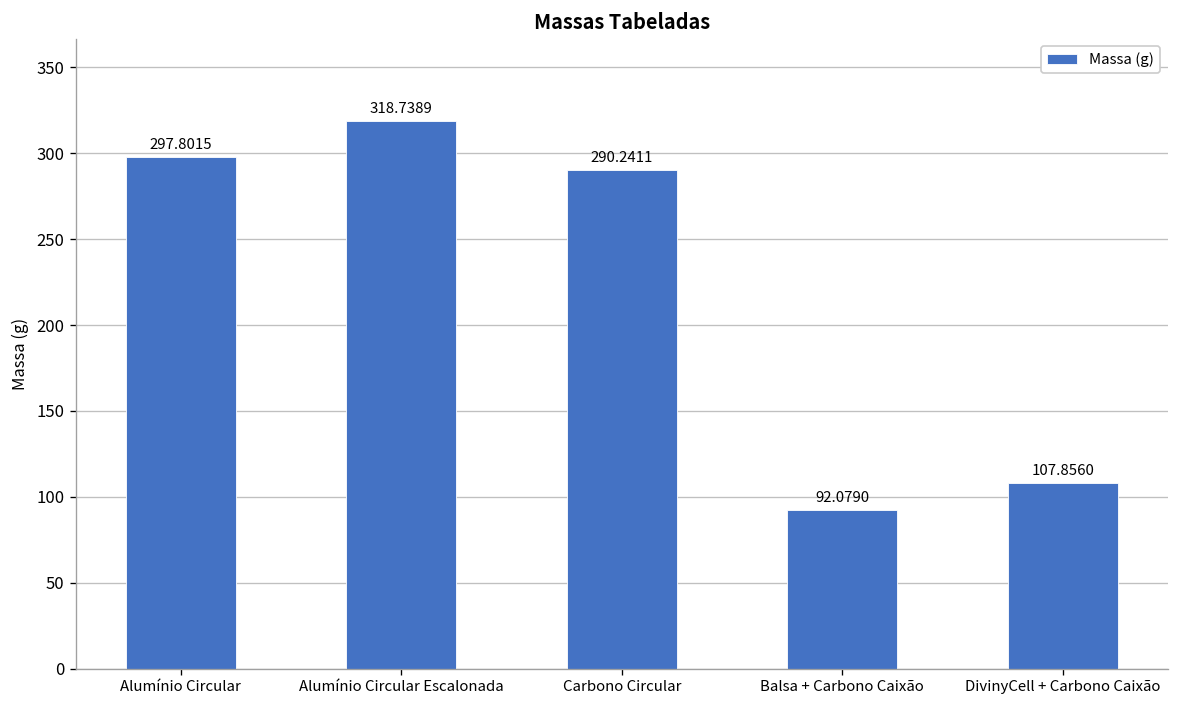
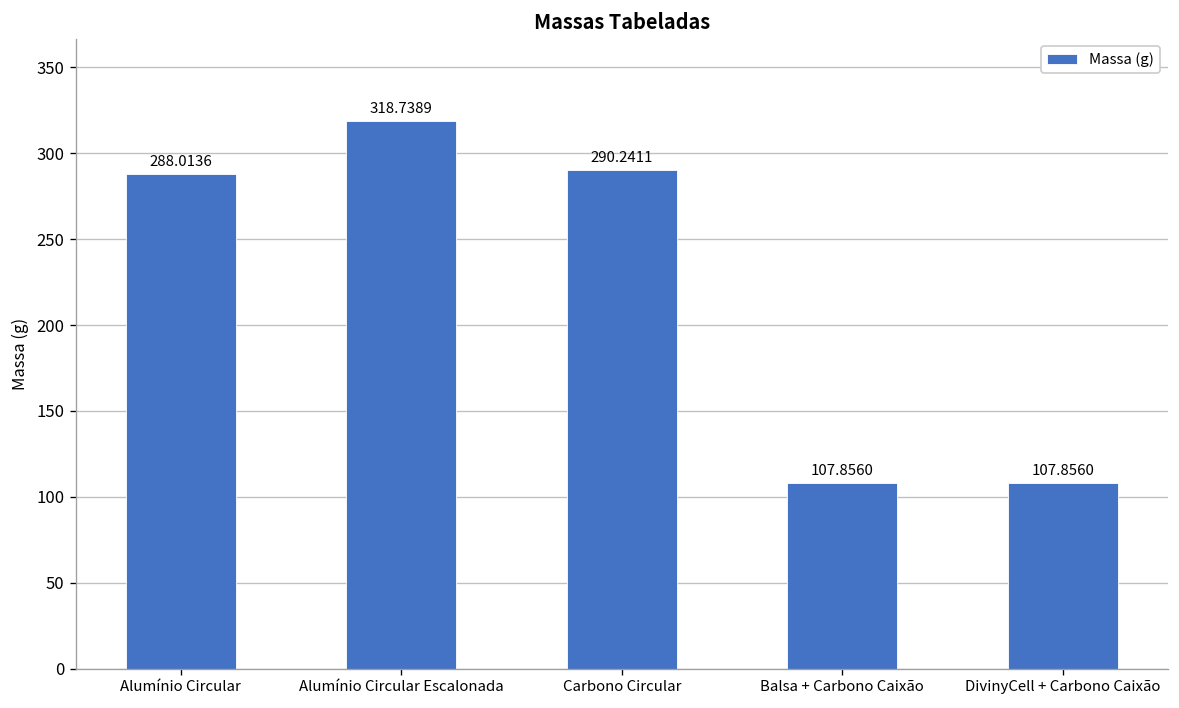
  {
-   "Alumínio Circular": 297.8015,
+   "Alumínio Circular": 288.0136,
    "Alumínio Circular Escalonada": 318.7389,
    "Carbono Circular": 290.2411,
-   "Balsa + Carbono Caixão": 92.0790,
+   "Balsa + Carbono Caixão": 107.8560,
    "DivinyCell + Carbono Caixão": 107.8560
  }
